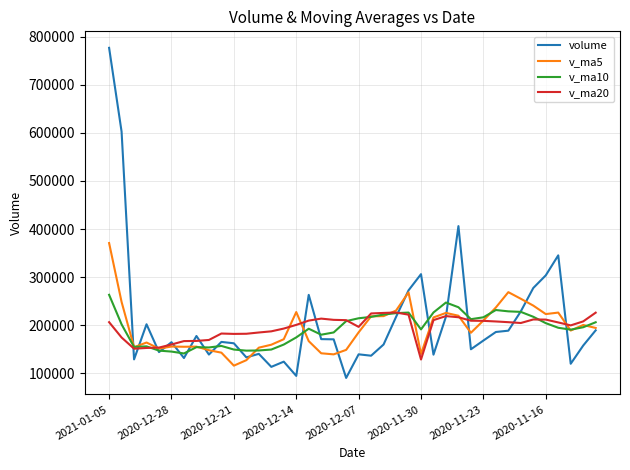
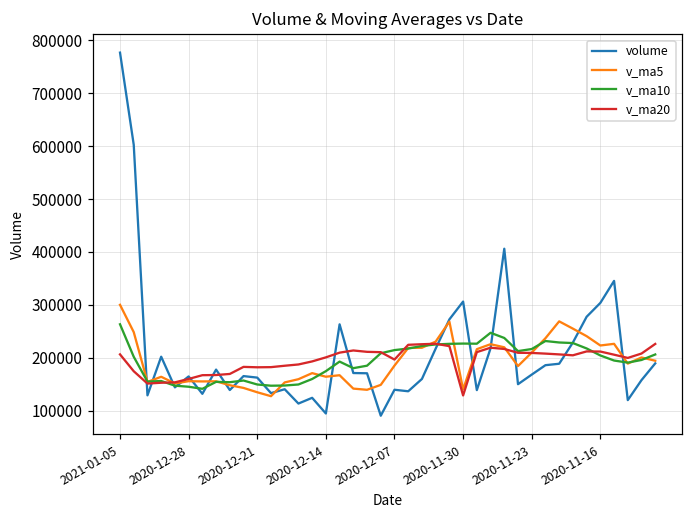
  {
    "volume": {
      "2021-01-05": 780000,
      "2020-12-21": 160000,
      "2020-12-14": 90000,
      "2020-12-07": 140000,
      "2020-11-30": 310000,
      "2020-11-23": 170000,
      "2020-11-16": 300000
    },
    "v_ma5": {
-     "2021-01-05": 370000,
-     "2020-12-21": 120000,
-     "2020-12-14": 230000,
+     "2021-01-05": 300000,
+     "2020-12-21": 130000,
+     "2020-12-14": 160000,
      "2020-12-07": 190000,
      "2020-11-30": 140000,
      "2020-11-16": 220000
    },
    "v_ma10": {
      "2021-01-05": 260000,
      "2020-12-28": 150000,
      "2020-12-21": 150000,
      "2020-12-14": 170000,
      "2020-12-07": 210000,
-     "2020-11-30": 190000,
+     "2020-11-30": 230000,
      "2020-11-23": 220000,
      "2020-11-16": 200000
    },
    "v_ma20": {
      "2021-01-05": 210000,
      "2020-12-21": 180000,
      "2020-12-14": 200000,
      "2020-12-07": 200000,
      "2020-11-30": 130000,
      "2020-11-16": 210000
    }
  }
